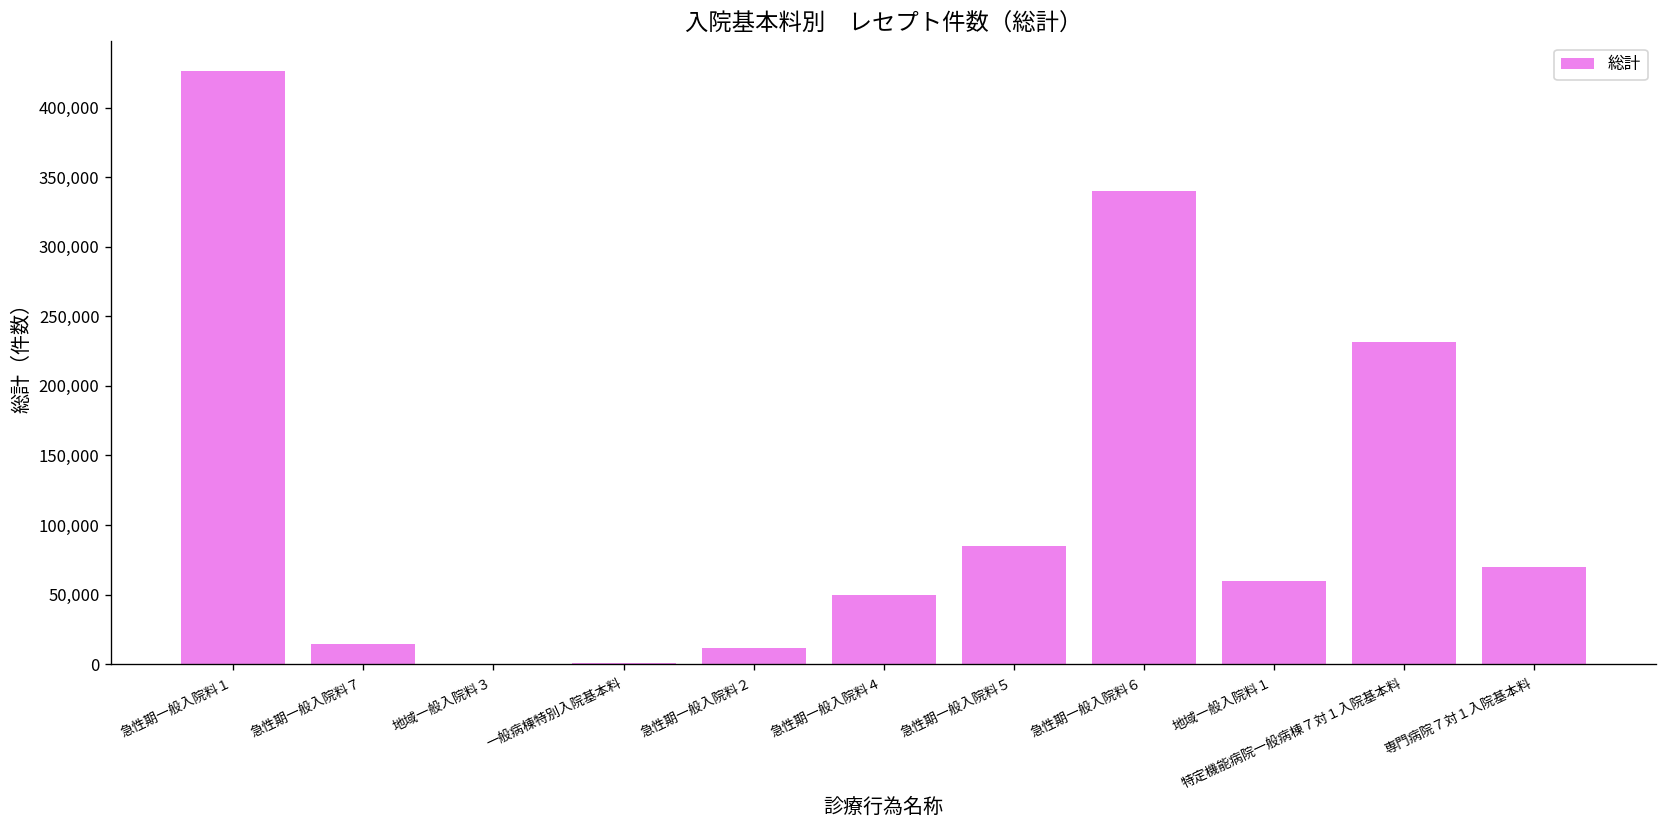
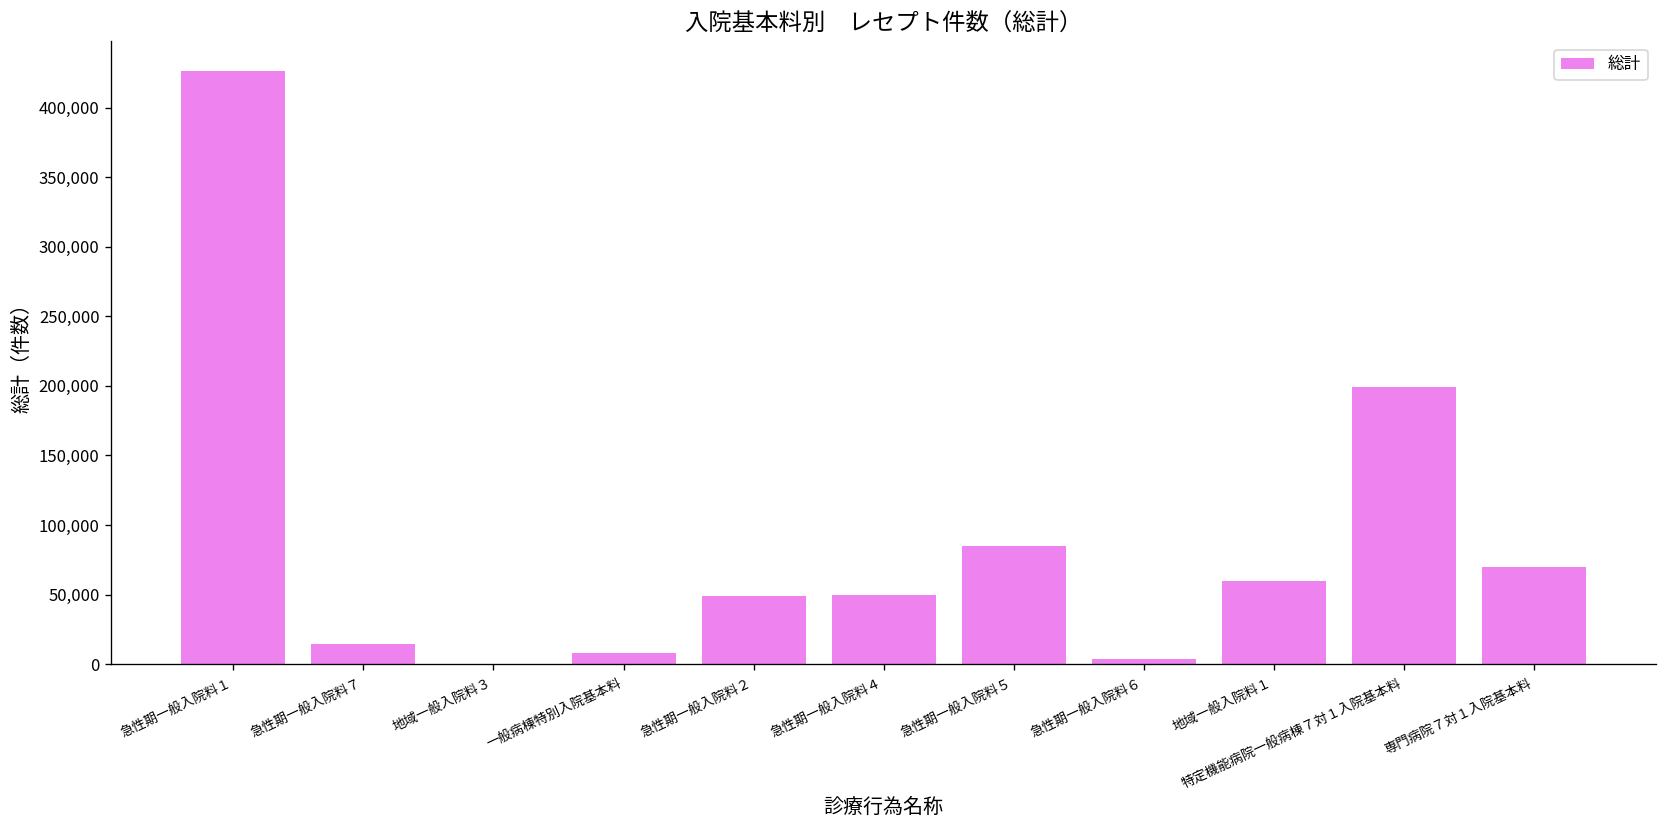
  {
    "急性期一般入院料１": "426,000",
    "急性期一般入院料７": "14,000",
-   "一般病棟特別入院基本料": "1,000",
-   "急性期一般入院料２": "12,000",
+   "一般病棟特別入院基本料": "8,000",
+   "急性期一般入院料２": "49,000",
    "急性期一般入院料４": "50,000",
    "急性期一般入院料５": "85,000",
-   "急性期一般入院料６": "340,000",
+   "急性期一般入院料６": "4,000",
    "地域一般入院料１": "60,000",
-   "特定機能病院一般病棟７対１入院基本料": "232,000",
+   "特定機能病院一般病棟７対１入院基本料": "199,000",
    "専門病院７対１入院基本料": "70,000"
  }
